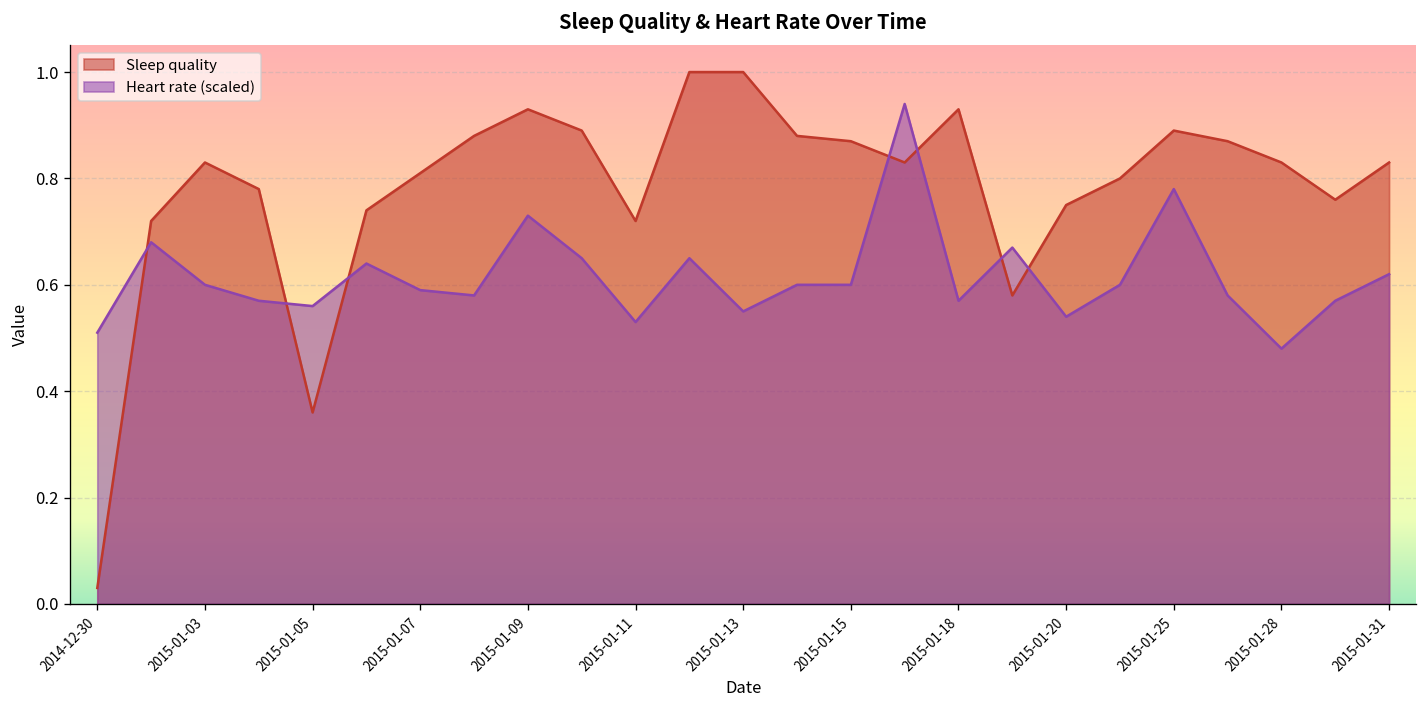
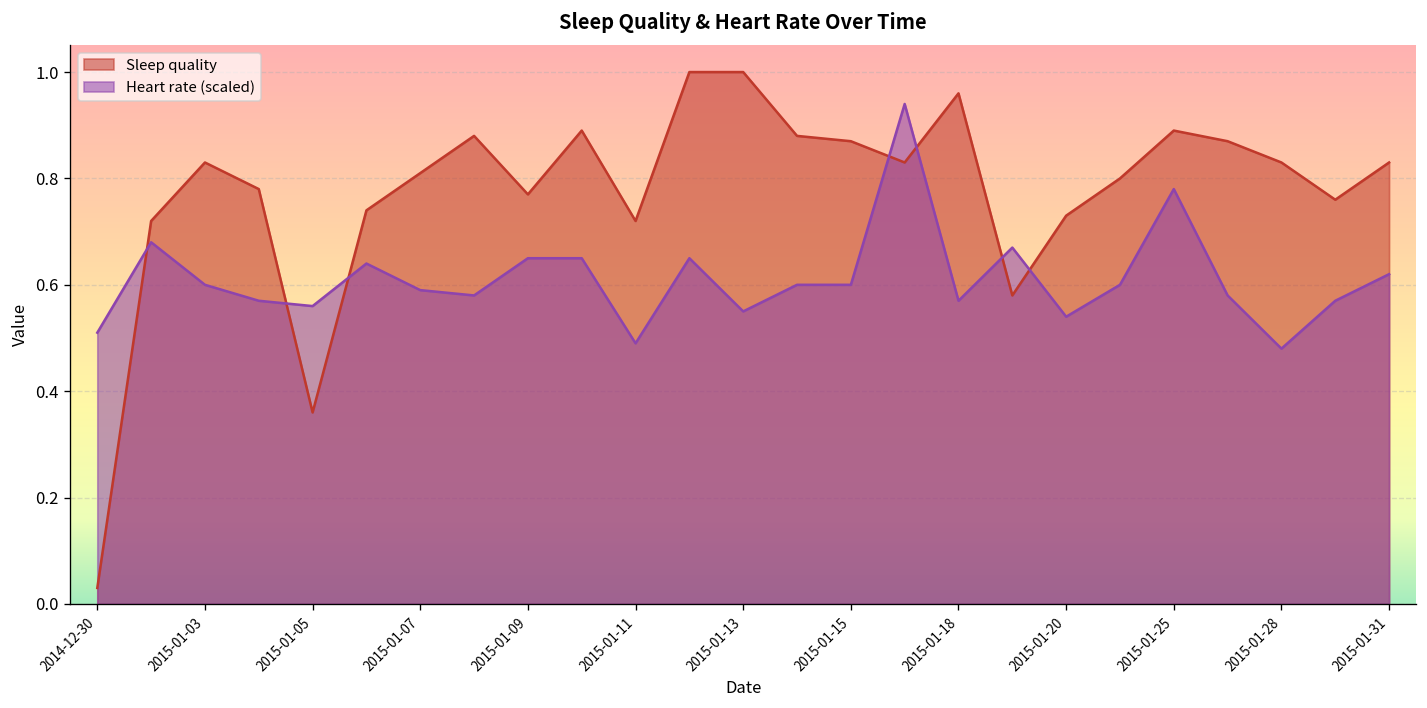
  {
    "Sleep quality": {
      "2014-12-30": 0.03,
      "2015-01-03": 0.83,
      "2015-01-05": 0.36,
      "2015-01-07": 0.81,
-     "2015-01-09": 0.93,
+     "2015-01-09": 0.77,
      "2015-01-11": 0.72,
      "2015-01-13": 1.00,
      "2015-01-15": 0.87,
-     "2015-01-18": 0.93,
-     "2015-01-20": 0.75,
+     "2015-01-18": 0.96,
+     "2015-01-20": 0.73,
      "2015-01-25": 0.89,
      "2015-01-28": 0.83,
      "2015-01-31": 0.83
    },
    "Heart rate (scaled)": {
      "2014-12-30": 0.51,
      "2015-01-03": 0.60,
      "2015-01-05": 0.56,
      "2015-01-07": 0.59,
-     "2015-01-09": 0.73,
-     "2015-01-11": 0.53,
+     "2015-01-09": 0.65,
+     "2015-01-11": 0.49,
      "2015-01-13": 0.55,
      "2015-01-15": 0.60,
      "2015-01-18": 0.57,
      "2015-01-20": 0.54,
      "2015-01-25": 0.78,
      "2015-01-28": 0.48,
      "2015-01-31": 0.62
    }
  }
